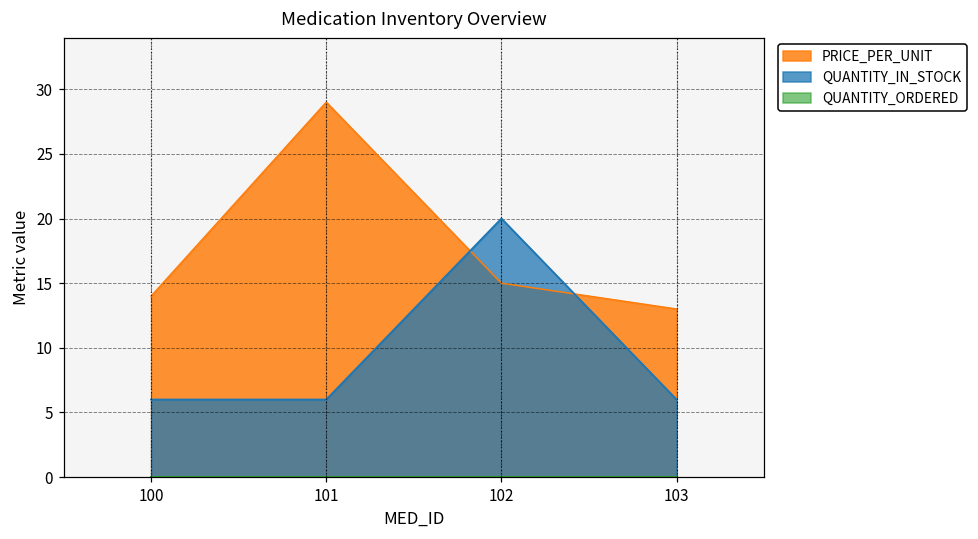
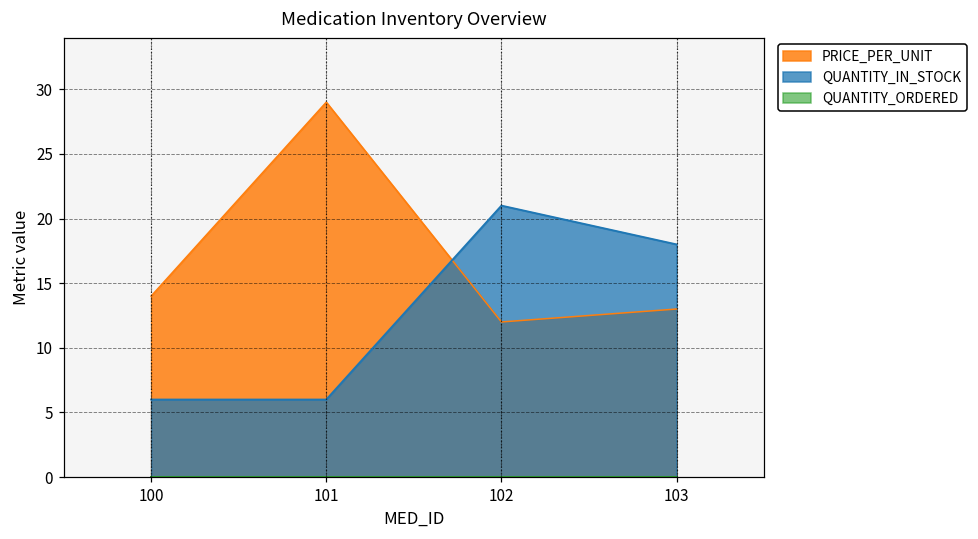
  {
    "PRICE_PER_UNIT": {
      "100": 14,
      "101": 29,
-     "102": 15,
+     "102": 12,
      "103": 13
    },
    "QUANTITY_IN_STOCK": {
      "100": 6,
      "101": 6,
-     "102": 20,
-     "103": 6
+     "102": 21,
+     "103": 18
    },
    "QUANTITY_ORDERED": {
      "100": 0,
      "101": 0,
      "102": 0,
      "103": 0
    }
  }
